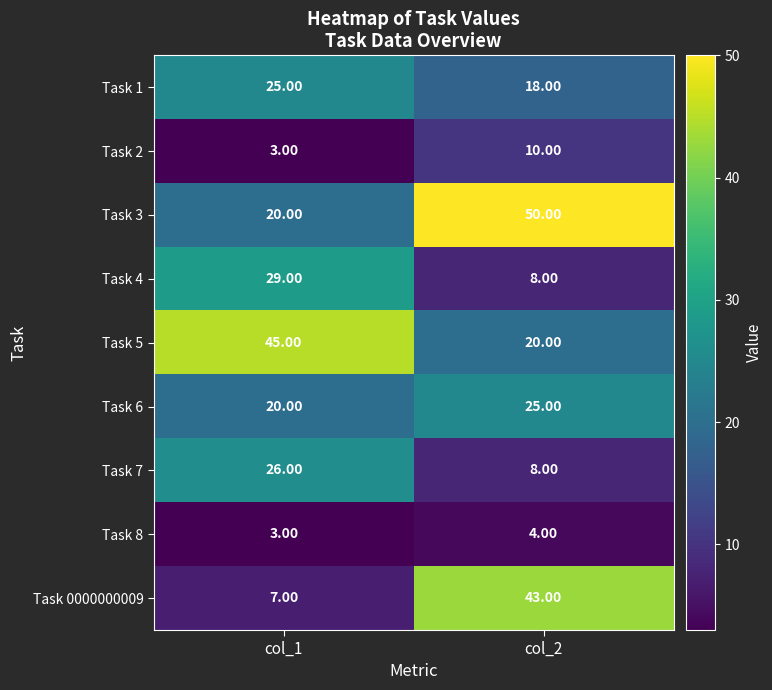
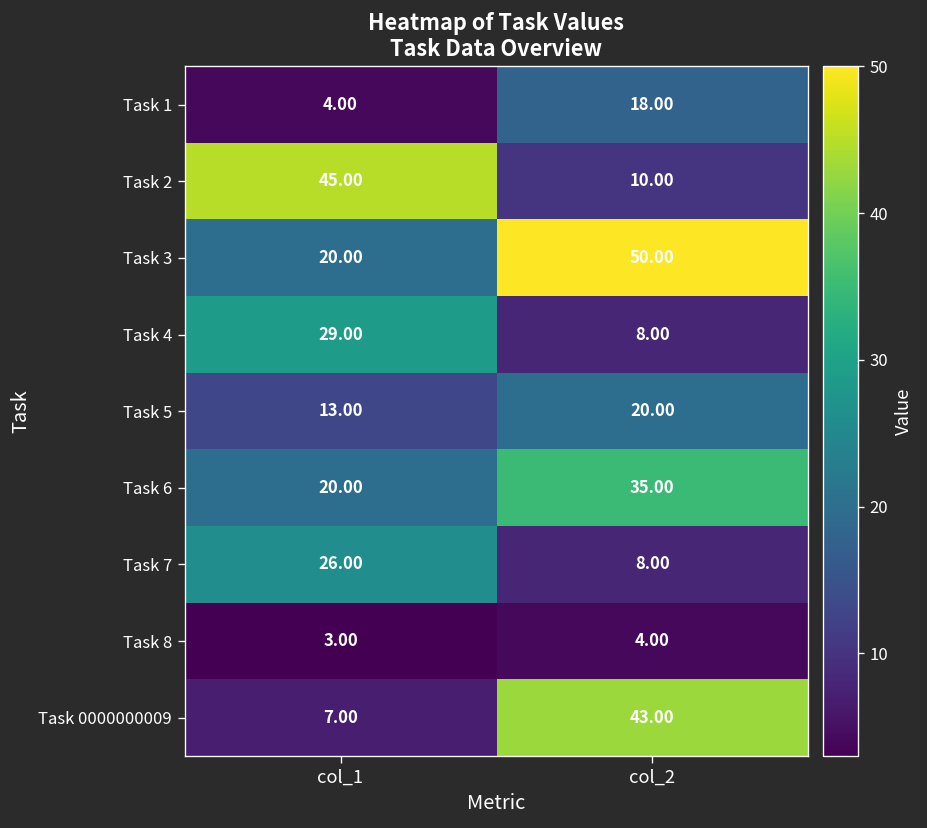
  {
    "Task 1": {
-     "col_1": 25.00,
+     "col_1": 4.00,
      "col_2": 18.00
    },
    "Task 2": {
-     "col_1": 3.00,
+     "col_1": 45.00,
      "col_2": 10.00
    },
    "Task 3": {
      "col_1": 20.00,
      "col_2": 50.00
    },
    "Task 4": {
      "col_1": 29.00,
      "col_2": 8.00
    },
    "Task 5": {
-     "col_1": 45.00,
+     "col_1": 13.00,
      "col_2": 20.00
    },
    "Task 6": {
      "col_1": 20.00,
-     "col_2": 25.00
+     "col_2": 35.00
    },
    "Task 7": {
      "col_1": 26.00,
      "col_2": 8.00
    },
    "Task 8": {
      "col_1": 3.00,
      "col_2": 4.00
    },
    "Task 0000000009": {
      "col_1": 7.00,
      "col_2": 43.00
    }
  }
